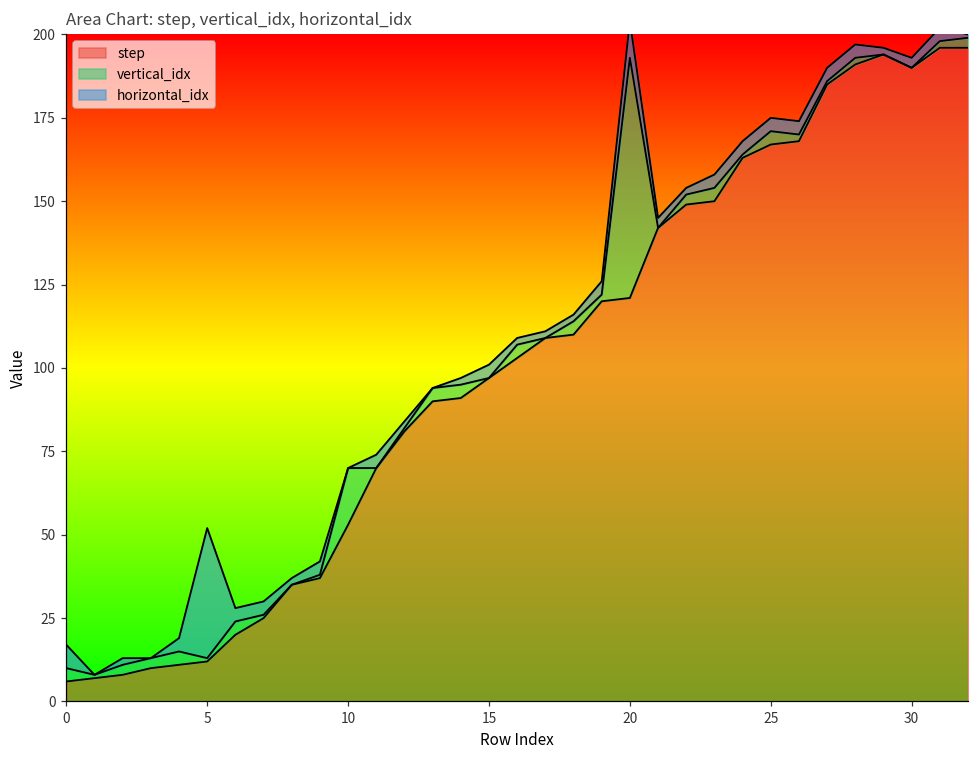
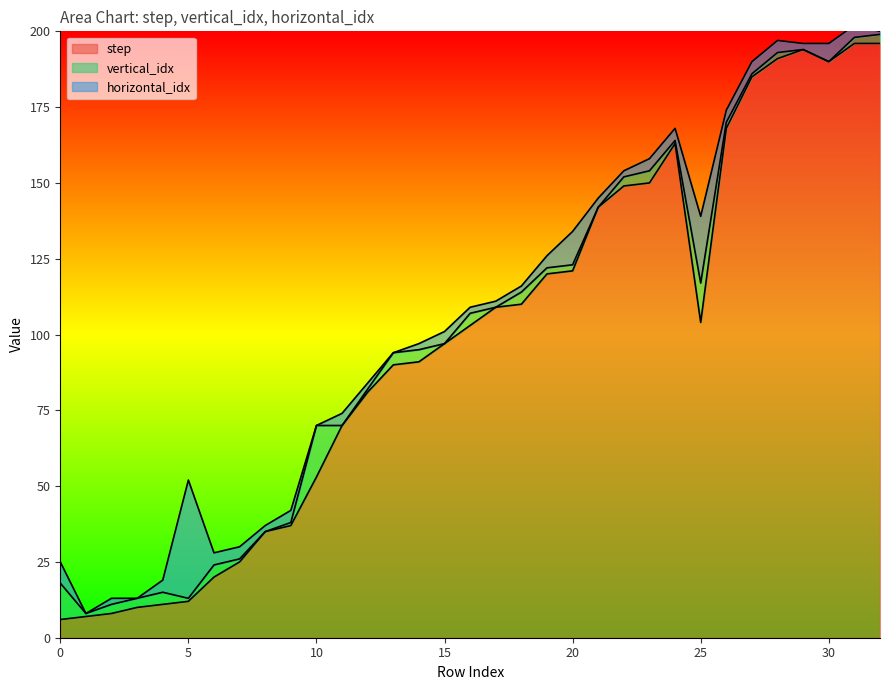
  {
    "step": {
      "0": 6,
      "5": 12,
      "10": 53,
      "20": 121,
-     "25": 167
+     "25": 104
    },
    "vertical_idx": {
-     "0": 4,
+     "0": 12,
      "5": 1,
-     "20": 72,
-     "25": 4
+     "20": 2,
+     "25": 13
    },
    "horizontal_idx": {
      "0": 7,
      "5": 39,
      "15": 4,
-     "25": 4,
-     "30": 3
+     "25": 22,
+     "30": 6
    }
  }
